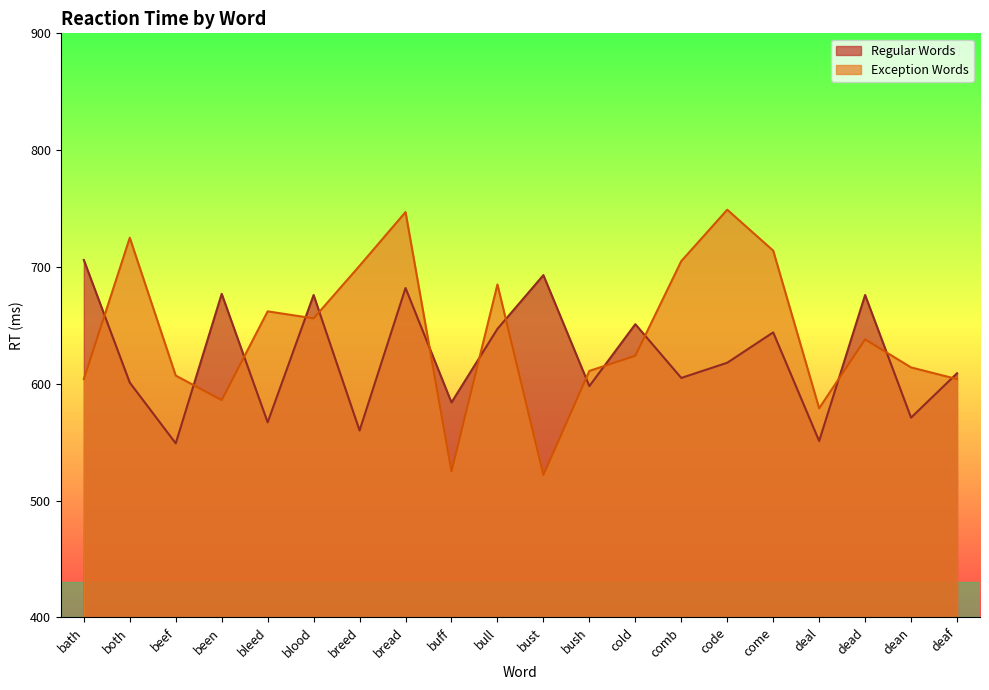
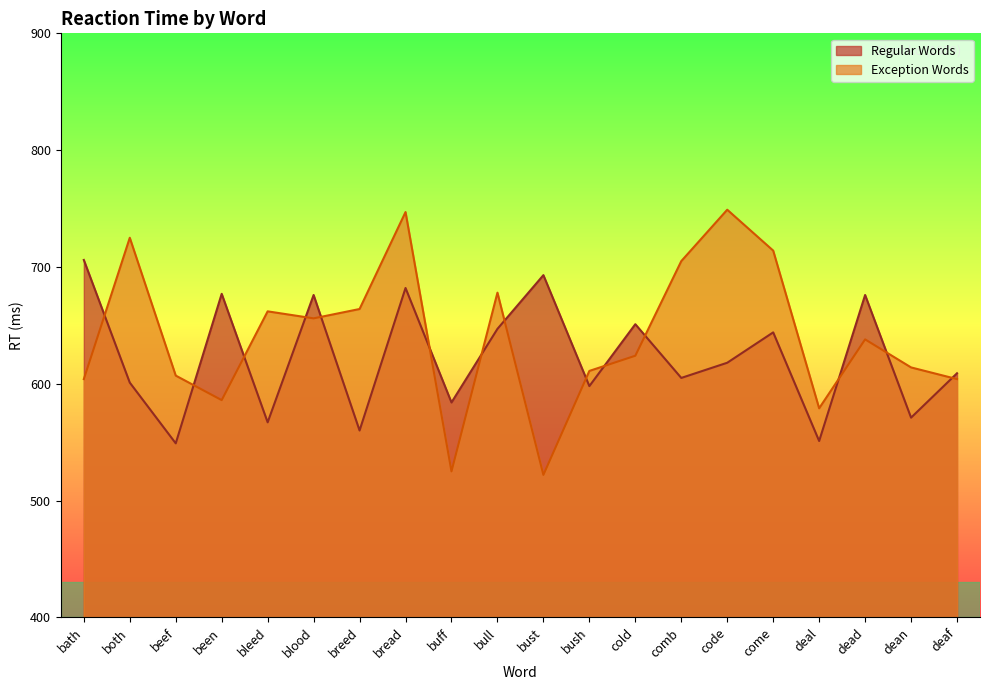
  {
    "Regular Words": {
      "bath": 706,
      "both": 601,
      "beef": 549,
      "been": 677,
      "bleed": 567,
      "blood": 676,
      "breed": 560,
      "bread": 682,
      "buff": 584,
      "bull": 647,
      "bust": 693,
      "bush": 598,
      "cold": 651,
      "comb": 605,
      "code": 618,
      "come": 644,
      "deal": 551,
      "dead": 676,
      "dean": 571,
      "deaf": 609
    },
    "Exception Words": {
      "bath": 604,
      "both": 725,
      "beef": 607,
      "been": 586,
      "bleed": 662,
      "blood": 656,
-     "breed": 701,
+     "breed": 664,
      "bread": 747,
      "buff": 525,
-     "bull": 685,
+     "bull": 678,
      "bust": 522,
      "bush": 611,
      "cold": 624,
      "comb": 705,
      "code": 749,
      "come": 714,
      "deal": 579,
      "dead": 638,
      "dean": 614,
      "deaf": 604
    }
  }
